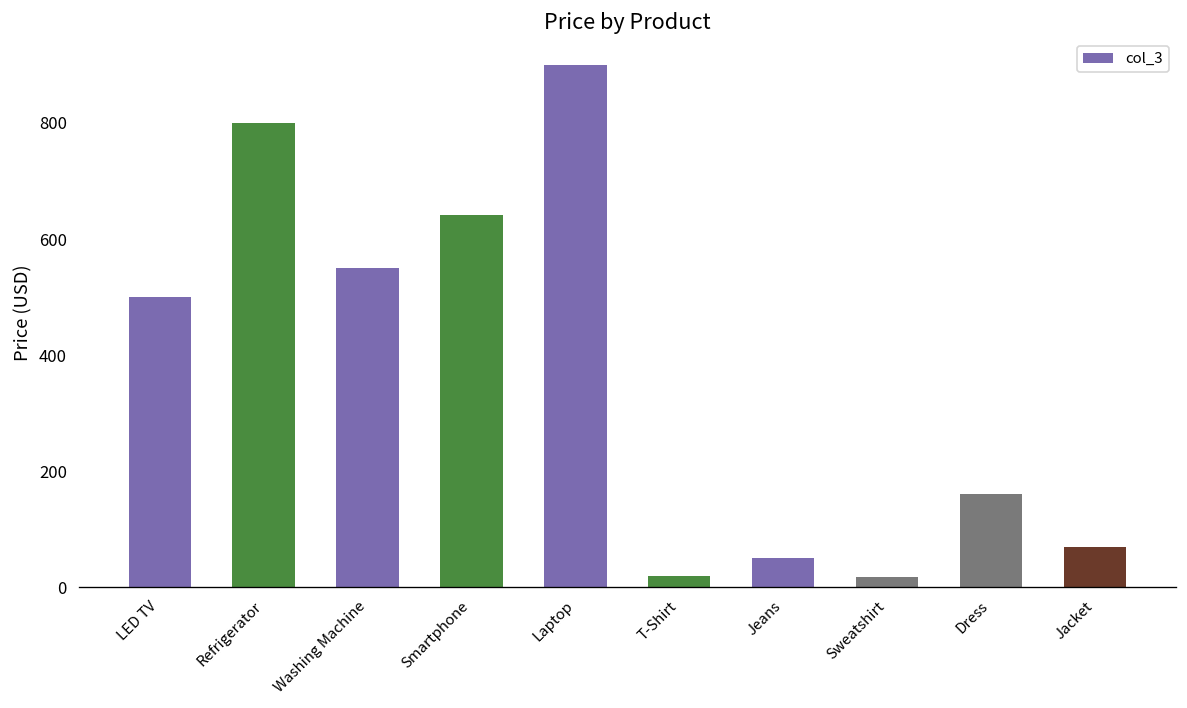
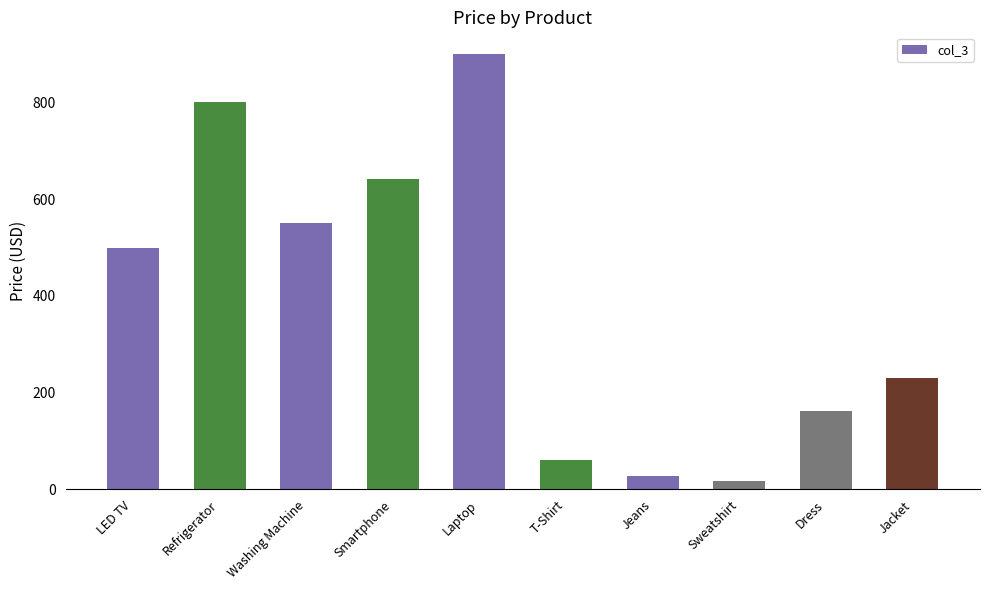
  {
    "LED TV": 500,
    "Refrigerator": 800,
    "Washing Machine": 550,
    "Smartphone": 640,
    "Laptop": 900,
-   "T-Shirt": 20,
-   "Jeans": 50,
+   "T-Shirt": 60,
+   "Jeans": 30,
    "Sweatshirt": 20,
    "Dress": 160,
-   "Jacket": 70
+   "Jacket": 230
  }
